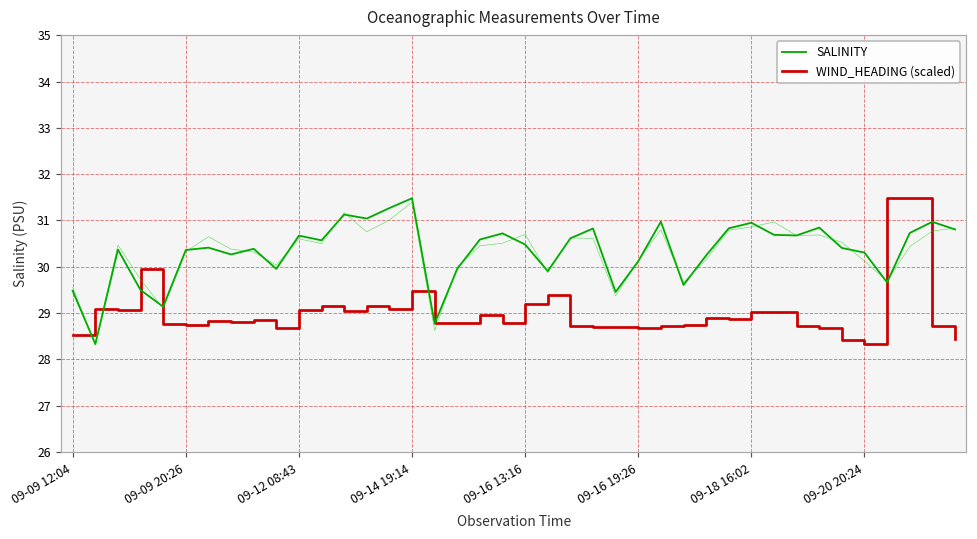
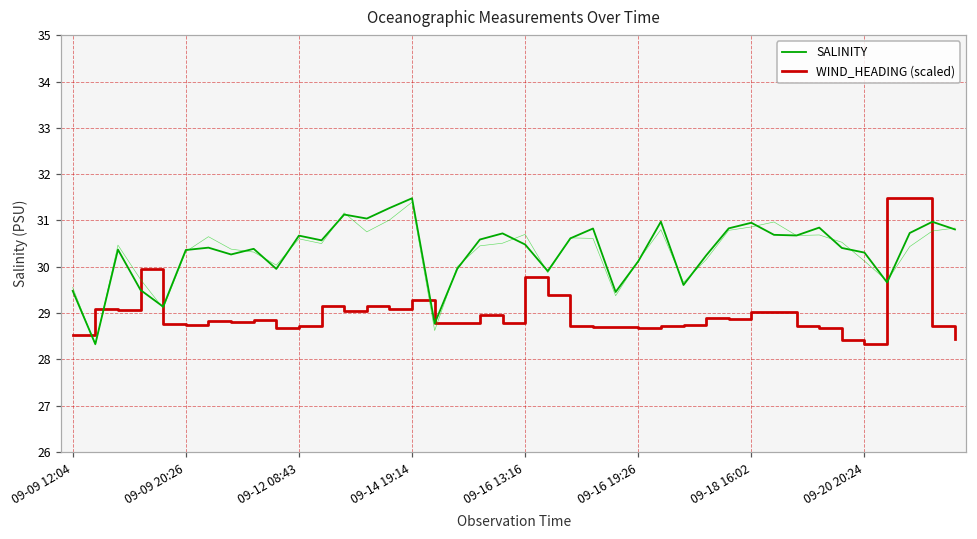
  {
    "WIND_HEADING (scaled)": {
      "09-09 12:04": 28.5,
      "09-09 20:26": 28.7,
-     "09-12 08:43": 29.1,
-     "09-14 19:14": 29.5,
-     "09-16 13:16": 29.2,
+     "09-12 08:43": 28.7,
+     "09-14 19:14": 29.3,
+     "09-16 13:16": 29.8,
      "09-16 19:26": 28.7,
      "09-18 16:02": 29.0,
      "09-20 20:24": 28.3
    }
  }
